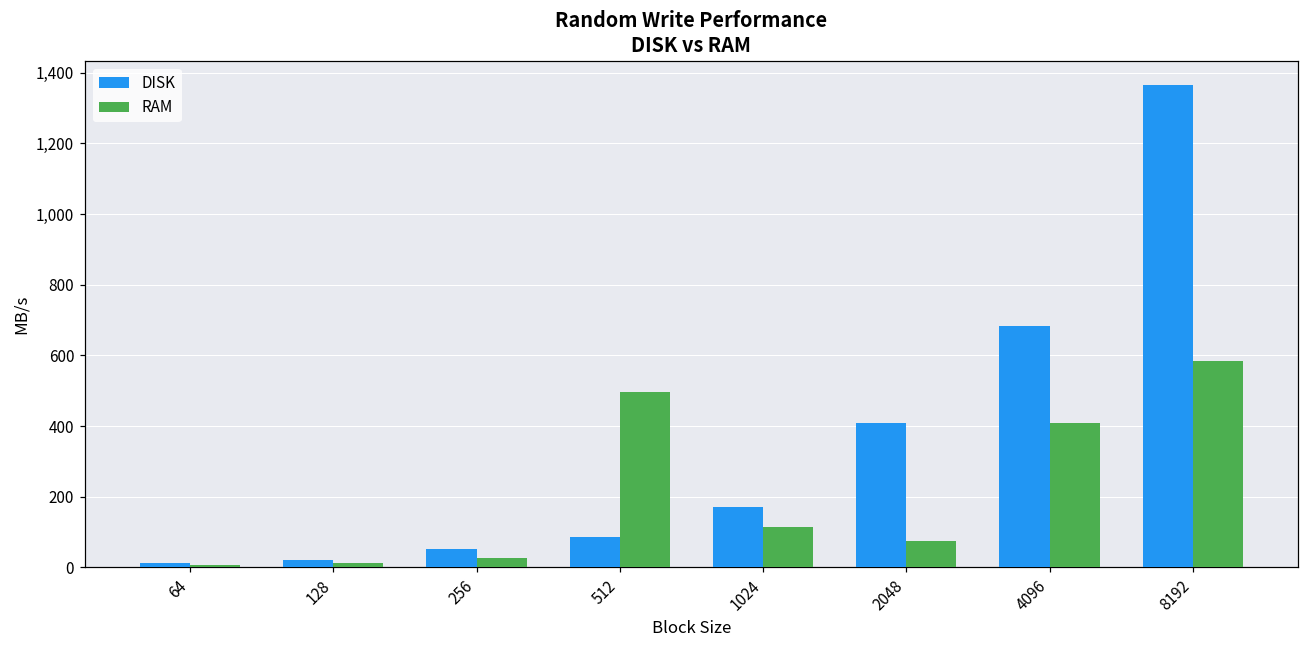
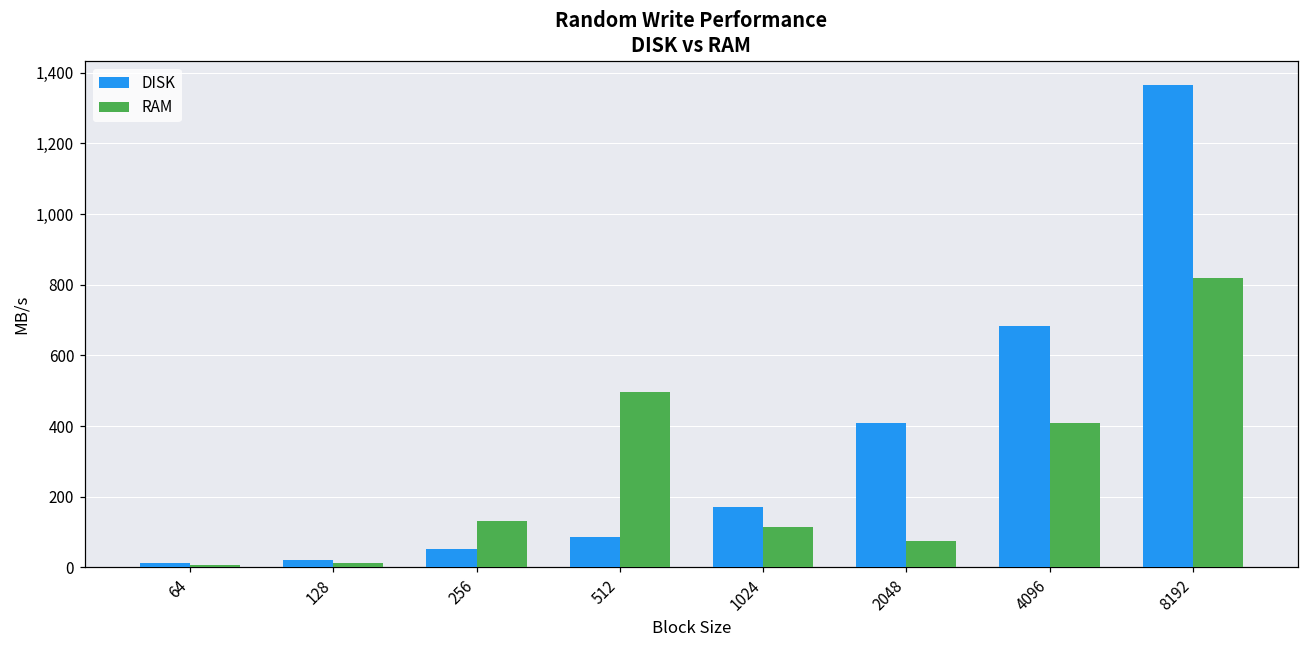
  {
    "DISK": {
      "64": "10",
      "128": "20",
      "256": "50",
      "512": "90",
      "1024": "170",
      "2048": "410",
      "4096": "680",
      "8192": "1,370"
    },
    "RAM": {
      "128": "10",
-     "256": "30",
+     "256": "130",
      "512": "500",
      "1024": "110",
      "2048": "70",
      "4096": "410",
-     "8192": "580"
+     "8192": "820"
    }
  }
